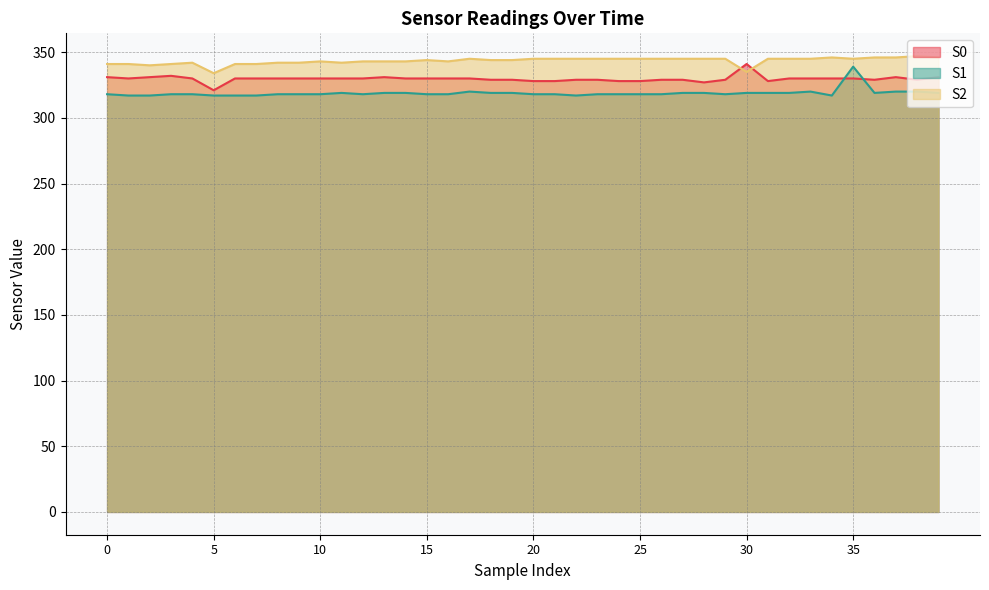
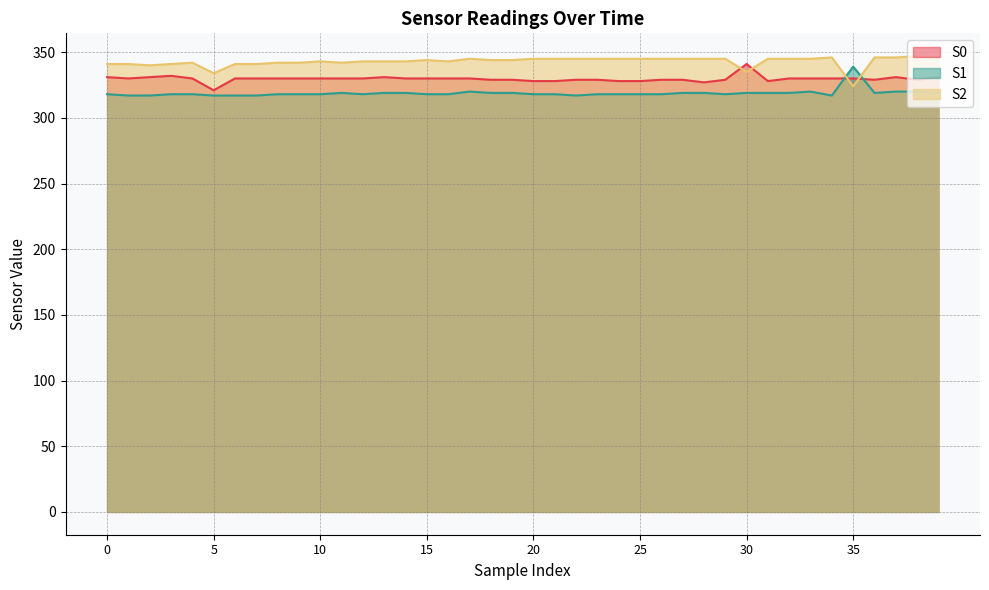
  {
    "S0": {
      "0": 331,
      "5": 321,
      "10": 330,
      "15": 330,
      "20": 328,
      "25": 328,
      "30": 341,
      "35": 330
    },
    "S1": {
      "0": 318,
      "5": 317,
      "10": 318,
      "15": 318,
      "20": 318,
      "25": 318,
      "30": 319,
      "35": 339
    },
    "S2": {
      "0": 341,
      "5": 334,
      "10": 343,
      "15": 344,
      "20": 345,
      "25": 345,
      "30": 335,
-     "35": 345
+     "35": 324
    }
  }
